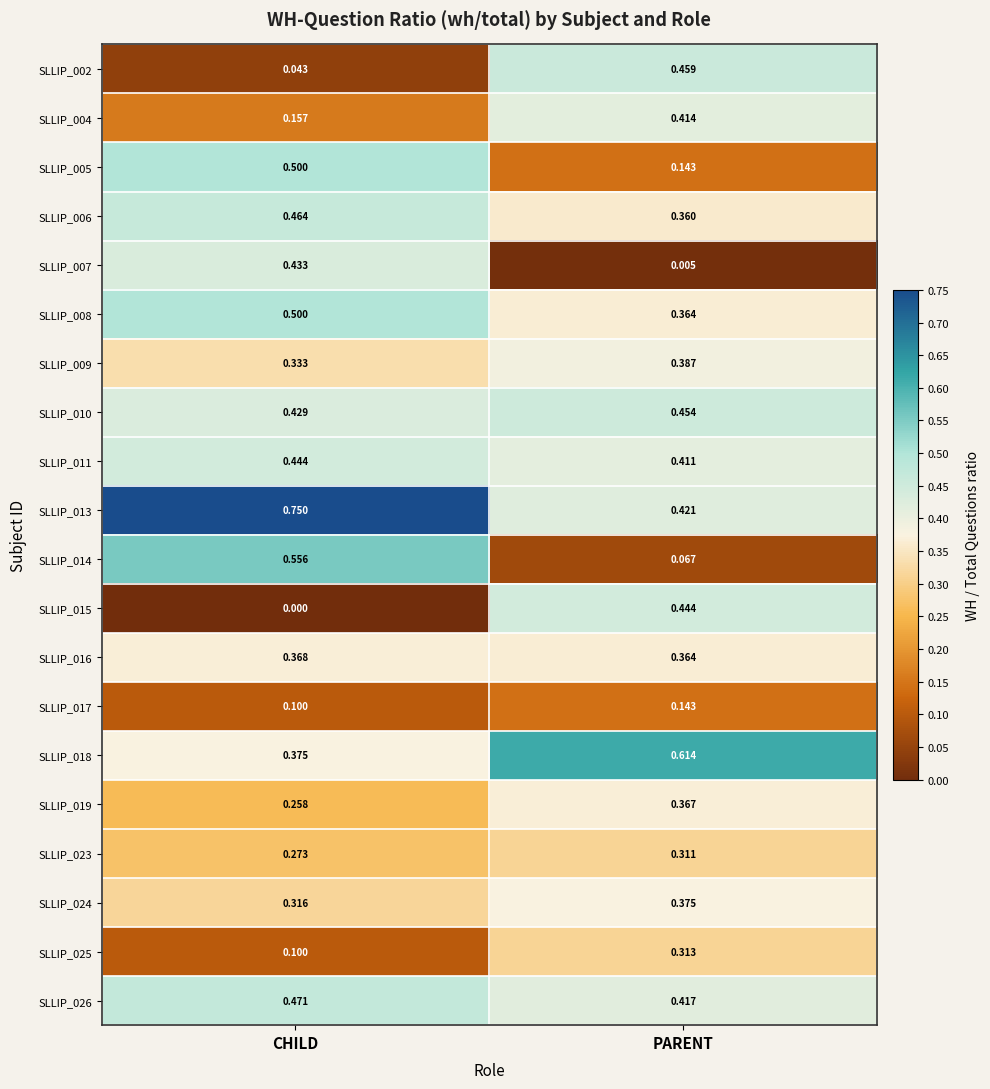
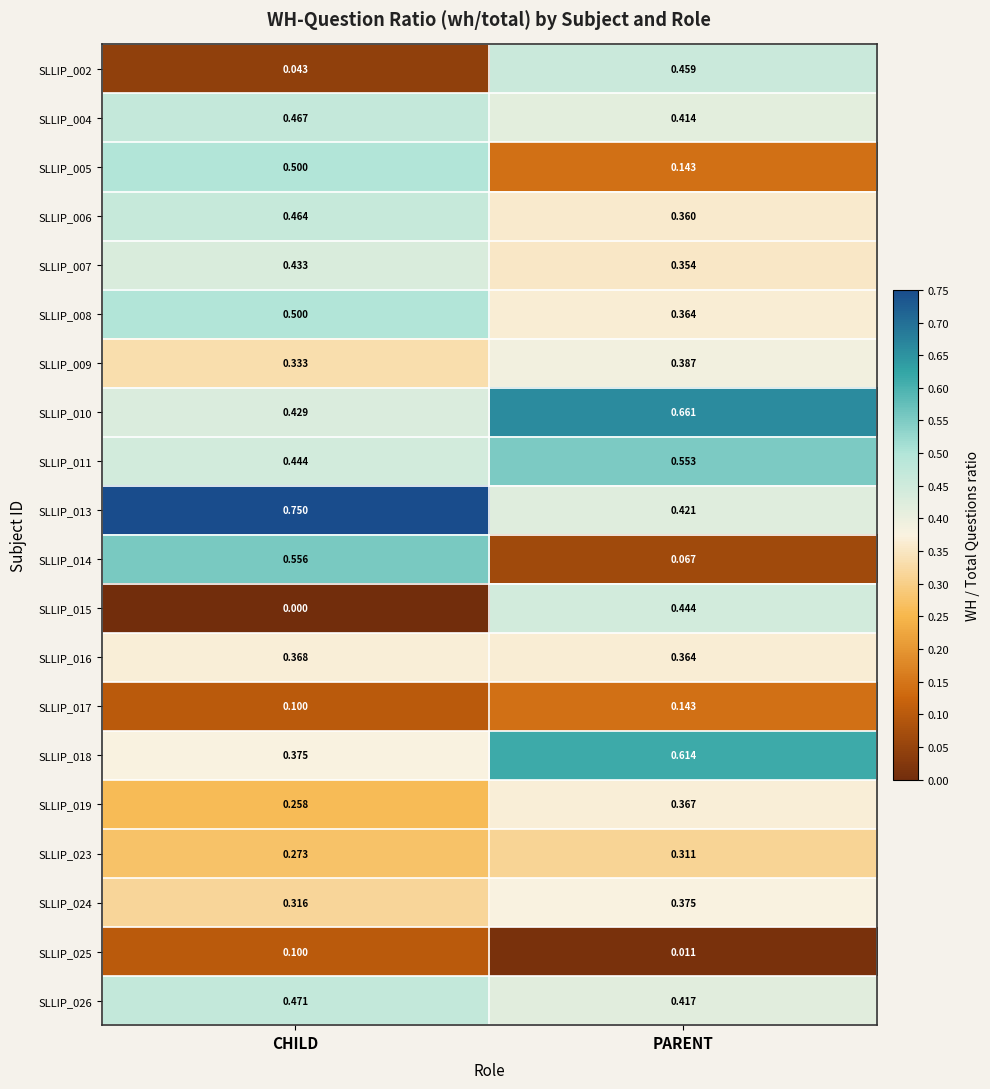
  {
    "SLLIP_002": {
      "CHILD": 0.043,
      "PARENT": 0.459
    },
    "SLLIP_004": {
-     "CHILD": 0.157,
+     "CHILD": 0.467,
      "PARENT": 0.414
    },
    "SLLIP_005": {
      "CHILD": 0.500,
      "PARENT": 0.143
    },
    "SLLIP_006": {
      "CHILD": 0.464,
      "PARENT": 0.360
    },
    "SLLIP_007": {
      "CHILD": 0.433,
-     "PARENT": 0.005
+     "PARENT": 0.354
    },
    "SLLIP_008": {
      "CHILD": 0.500,
      "PARENT": 0.364
    },
    "SLLIP_009": {
      "CHILD": 0.333,
      "PARENT": 0.387
    },
    "SLLIP_010": {
      "CHILD": 0.429,
-     "PARENT": 0.454
+     "PARENT": 0.661
    },
    "SLLIP_011": {
      "CHILD": 0.444,
-     "PARENT": 0.411
+     "PARENT": 0.553
    },
    "SLLIP_013": {
      "CHILD": 0.750,
      "PARENT": 0.421
    },
    "SLLIP_014": {
      "CHILD": 0.556,
      "PARENT": 0.067
    },
    "SLLIP_015": {
      "CHILD": 0.000,
      "PARENT": 0.444
    },
    "SLLIP_016": {
      "CHILD": 0.368,
      "PARENT": 0.364
    },
    "SLLIP_017": {
      "CHILD": 0.100,
      "PARENT": 0.143
    },
    "SLLIP_018": {
      "CHILD": 0.375,
      "PARENT": 0.614
    },
    "SLLIP_019": {
      "CHILD": 0.258,
      "PARENT": 0.367
    },
    "SLLIP_023": {
      "CHILD": 0.273,
      "PARENT": 0.311
    },
    "SLLIP_024": {
      "CHILD": 0.316,
      "PARENT": 0.375
    },
    "SLLIP_025": {
      "CHILD": 0.100,
-     "PARENT": 0.313
+     "PARENT": 0.011
    },
    "SLLIP_026": {
      "CHILD": 0.471,
      "PARENT": 0.417
    }
  }
